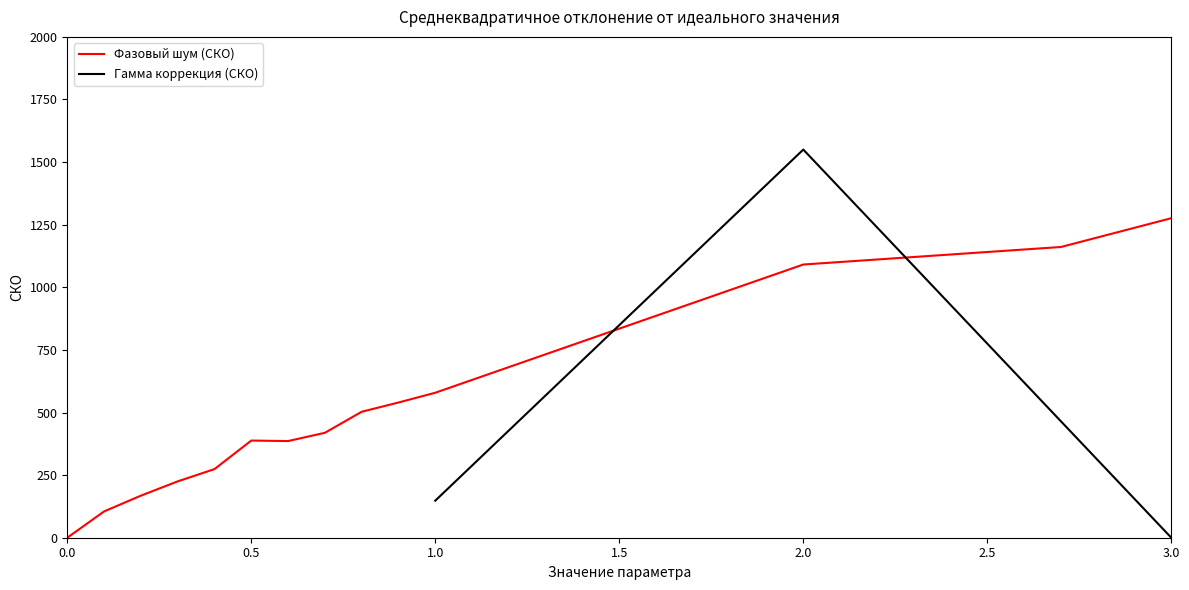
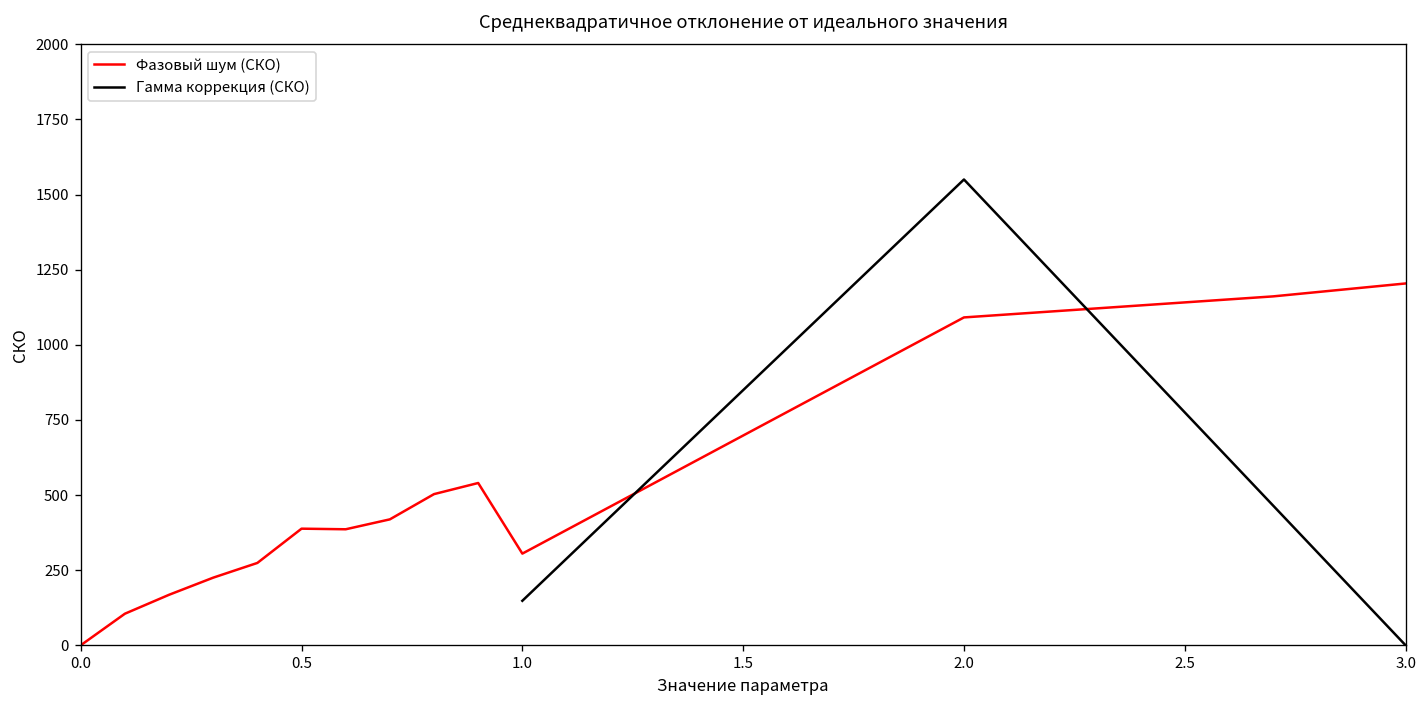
  {
    "Фазовый шум (СКО)": {
      "0.0": 0,
      "0.5": 390,
-     "1.0": 580,
+     "1.0": 310,
      "2.0": 1090,
-     "3.0": 1280
+     "3.0": 1200
    },
    "Гамма коррекция (СКО)": {
      "1.0": 150,
      "2.0": 1550,
      "3.0": 0
    }
  }
